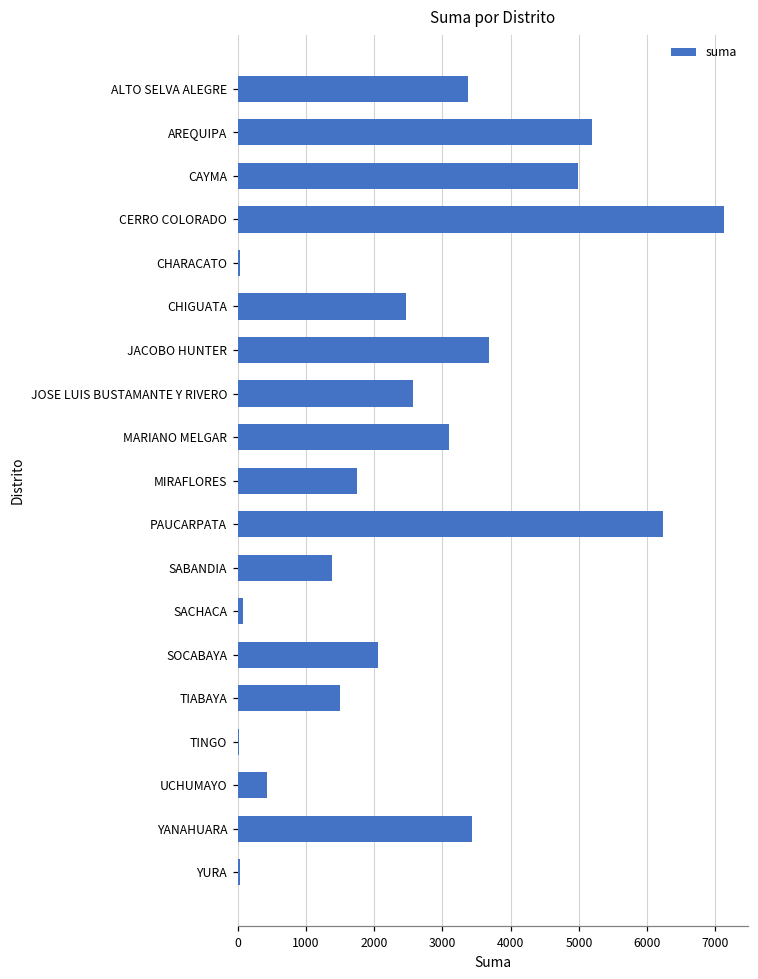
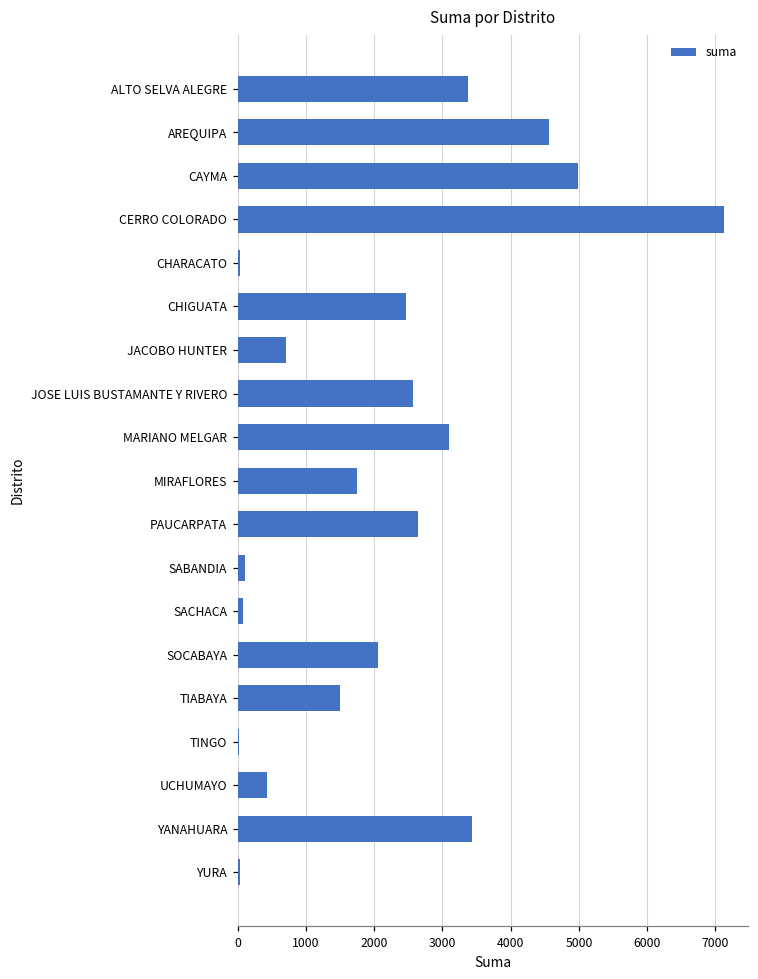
  {
    "ALTO SELVA ALEGRE": 3400,
-   "AREQUIPA": 5200,
+   "AREQUIPA": 4600,
    "CAYMA": 5000,
    "CERRO COLORADO": 7100,
    "CHIGUATA": 2500,
-   "JACOBO HUNTER": 3700,
+   "JACOBO HUNTER": 700,
    "JOSE LUIS BUSTAMANTE Y RIVERO": 2600,
    "MARIANO MELGAR": 3100,
    "MIRAFLORES": 1800,
-   "PAUCARPATA": 6200,
-   "SABANDIA": 1400,
+   "PAUCARPATA": 2600,
+   "SABANDIA": 100,
    "SACHACA": 100,
    "SOCABAYA": 2100,
    "TIABAYA": 1500,
    "UCHUMAYO": 400,
    "YANAHUARA": 3400
  }
